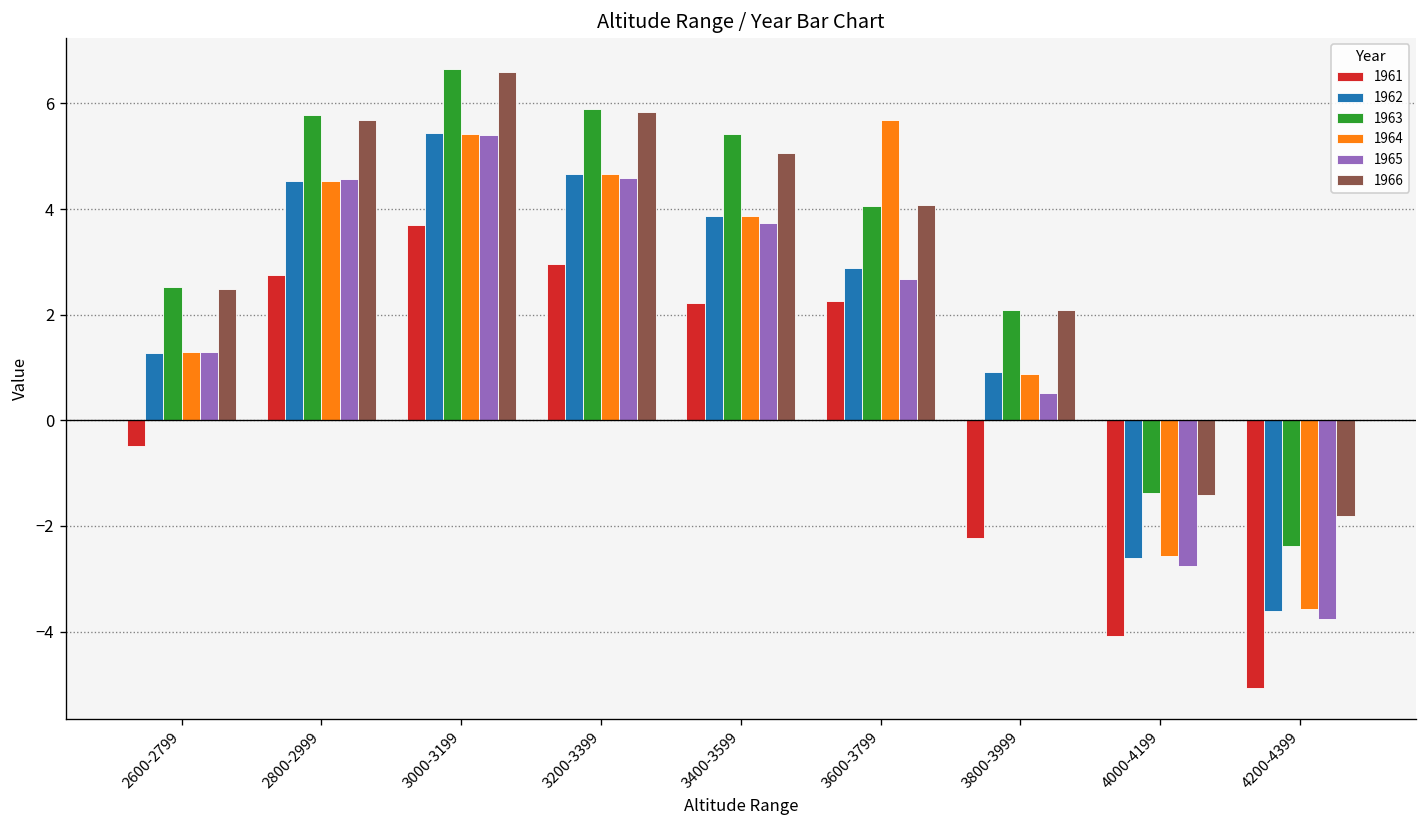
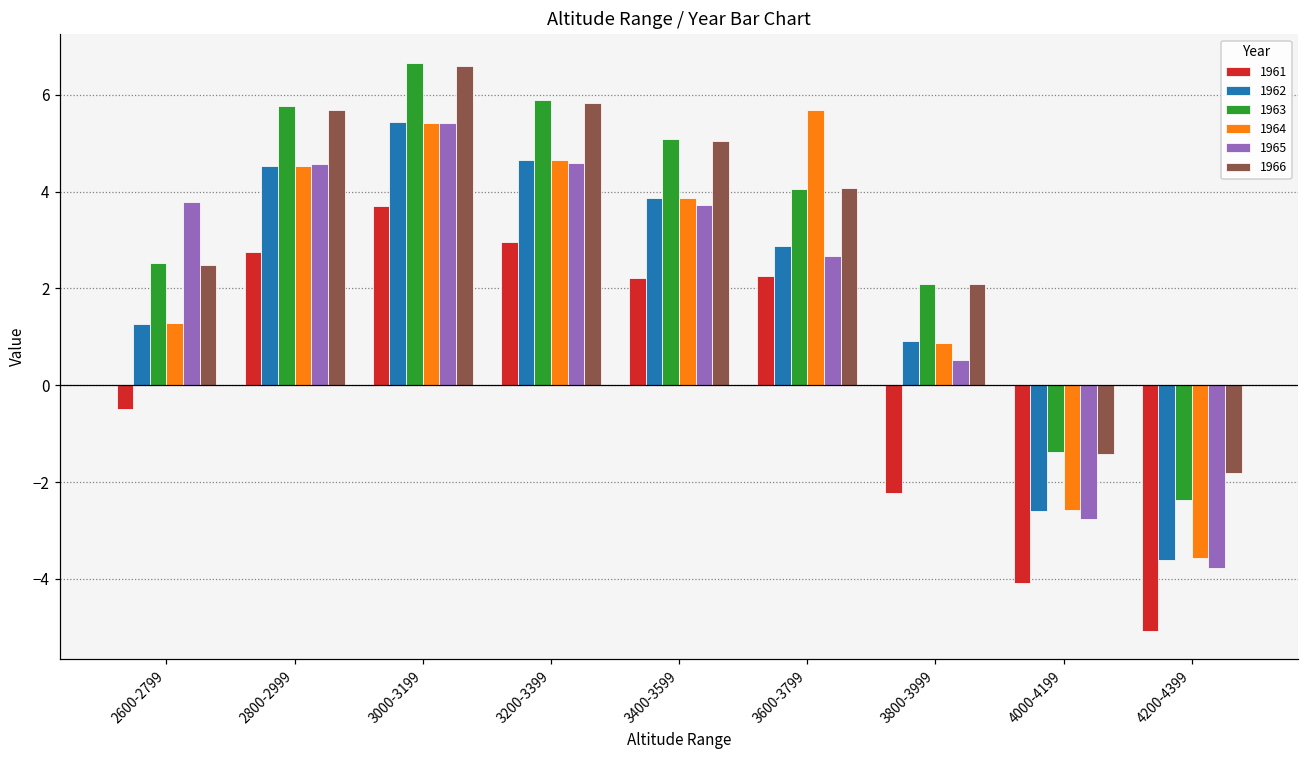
  {
    "1961": {
      "2600-2799": -0.5,
      "2800-2999": 2.7,
      "3000-3199": 3.7,
      "3200-3399": 3.0,
      "3400-3599": 2.2,
      "3600-3799": 2.3,
      "3800-3999": -2.2,
      "4000-4199": -4.1,
      "4200-4399": -5.1
    },
    "1962": {
      "2600-2799": 1.3,
      "2800-2999": 4.5,
      "3000-3199": 5.4,
      "3200-3399": 4.7,
      "3400-3599": 3.9,
      "3600-3799": 2.9,
      "3800-3999": 0.9,
      "4000-4199": -2.6,
      "4200-4399": -3.6
    },
    "1963": {
      "2600-2799": 2.5,
      "2800-2999": 5.8,
      "3000-3199": 6.7,
      "3200-3399": 5.9,
-     "3400-3599": 5.4,
+     "3400-3599": 5.1,
      "3600-3799": 4.1,
      "3800-3999": 2.1,
      "4000-4199": -1.4,
      "4200-4399": -2.4
    },
    "1964": {
      "2600-2799": 1.3,
      "2800-2999": 4.5,
      "3000-3199": 5.4,
      "3200-3399": 4.7,
      "3400-3599": 3.9,
      "3600-3799": 5.7,
      "3800-3999": 0.9,
      "4000-4199": -2.6,
      "4200-4399": -3.6
    },
    "1965": {
-     "2600-2799": 1.3,
+     "2600-2799": 3.8,
      "2800-2999": 4.6,
      "3000-3199": 5.4,
      "3200-3399": 4.6,
      "3400-3599": 3.7,
      "3600-3799": 2.7,
      "3800-3999": 0.5,
      "4000-4199": -2.8,
      "4200-4399": -3.8
    },
    "1966": {
      "2600-2799": 2.5,
      "2800-2999": 5.7,
      "3000-3199": 6.6,
      "3200-3399": 5.8,
      "3400-3599": 5.1,
      "3600-3799": 4.1,
      "3800-3999": 2.1,
      "4000-4199": -1.4,
      "4200-4399": -1.8
    }
  }
